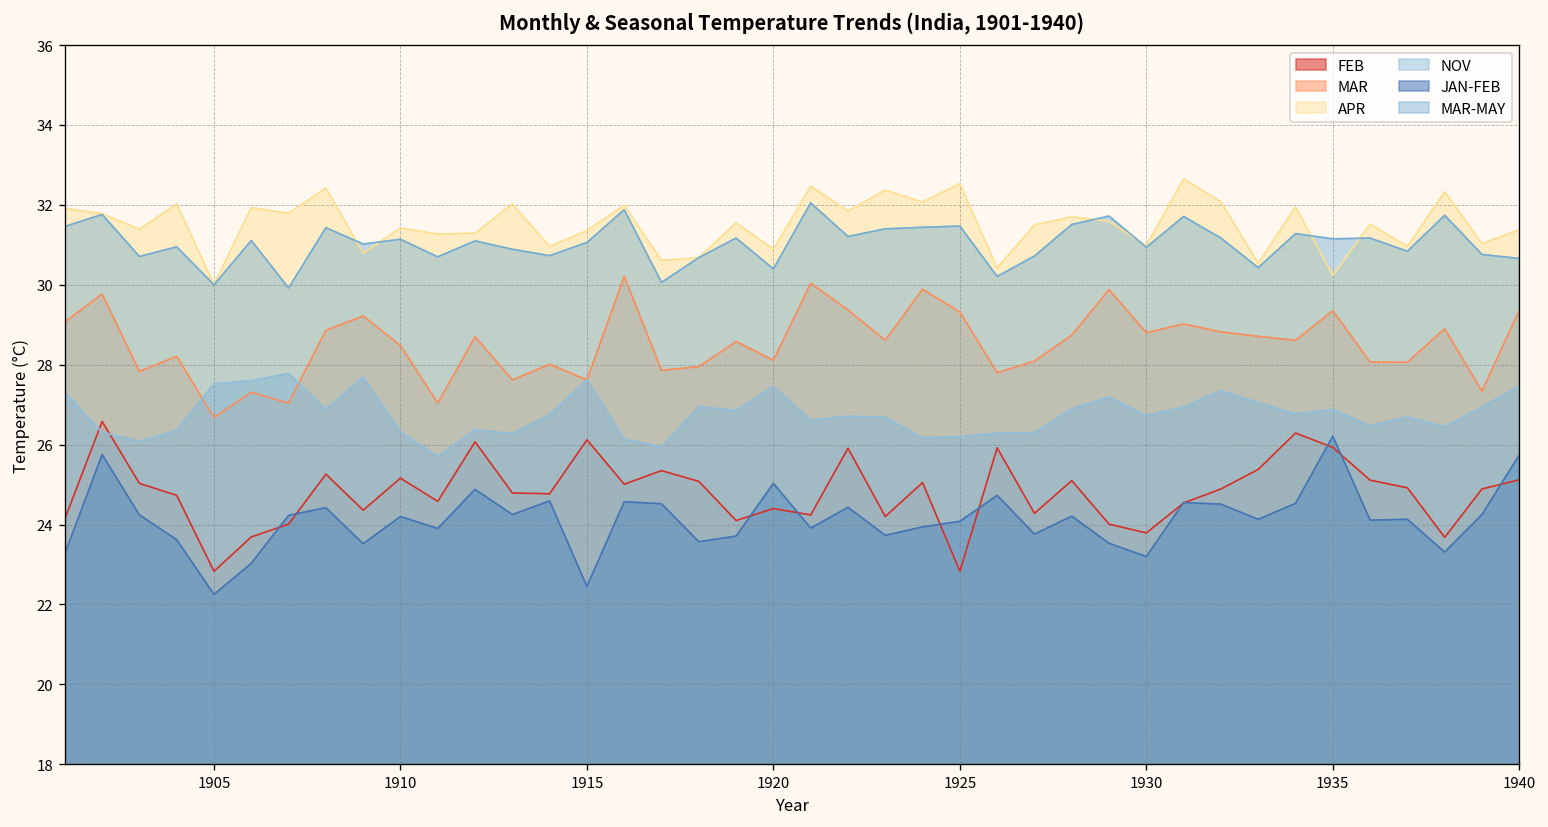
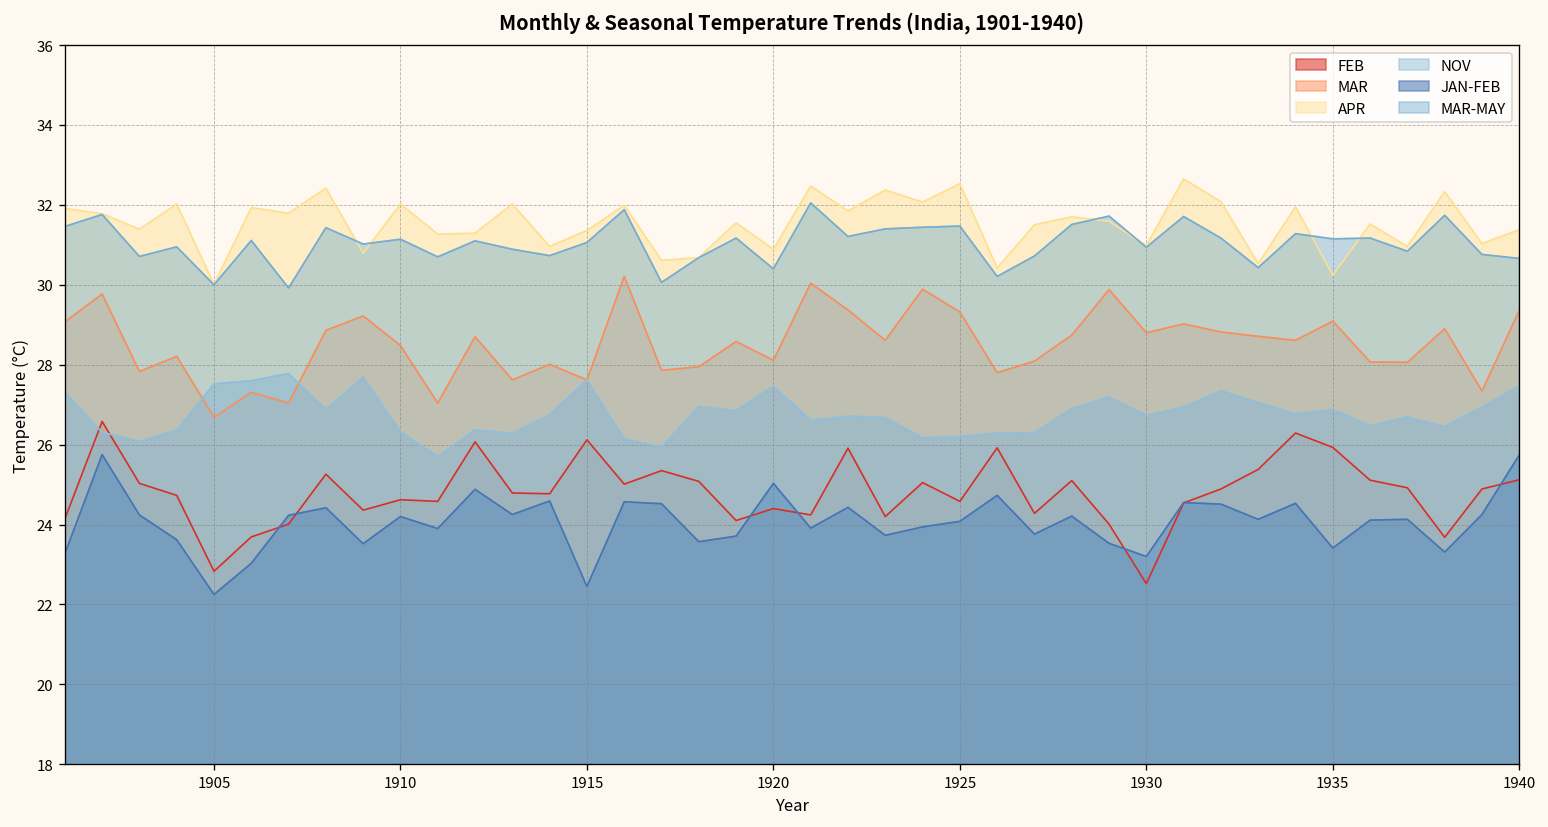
  {
    "FEB": {
      "1905": 22.8,
-     "1910": 25.2,
+     "1910": 24.6,
      "1915": 26.1,
      "1920": 24.4,
-     "1925": 22.8,
-     "1930": 23.8,
+     "1925": 24.6,
+     "1930": 22.5,
      "1935": 25.9,
      "1940": 25.1
    },
    "MAR": {
      "1905": 26.7,
      "1910": 28.5,
      "1920": 28.1,
      "1925": 29.3,
      "1930": 28.8,
-     "1935": 29.4,
+     "1935": 29.1,
      "1940": 29.4
    },
    "APR": {
-     "1910": 31.4,
+     "1910": 32.0,
      "1915": 31.4,
      "1920": 30.9,
      "1925": 32.5,
      "1935": 30.2,
      "1940": 31.4
    },
    "JAN-FEB": {
      "1905": 22.3,
      "1910": 24.2,
      "1915": 22.5,
      "1920": 25.0,
      "1925": 24.1,
      "1930": 23.2,
-     "1935": 26.2,
+     "1935": 23.4,
      "1940": 25.7
    }
  }
